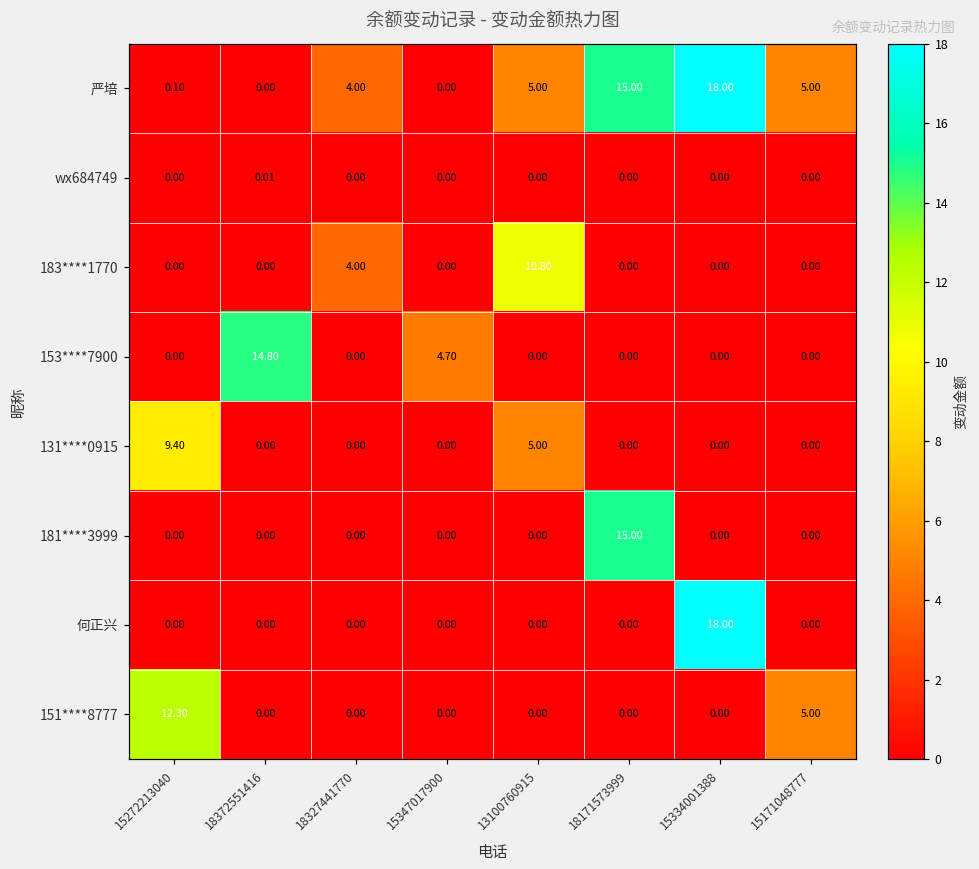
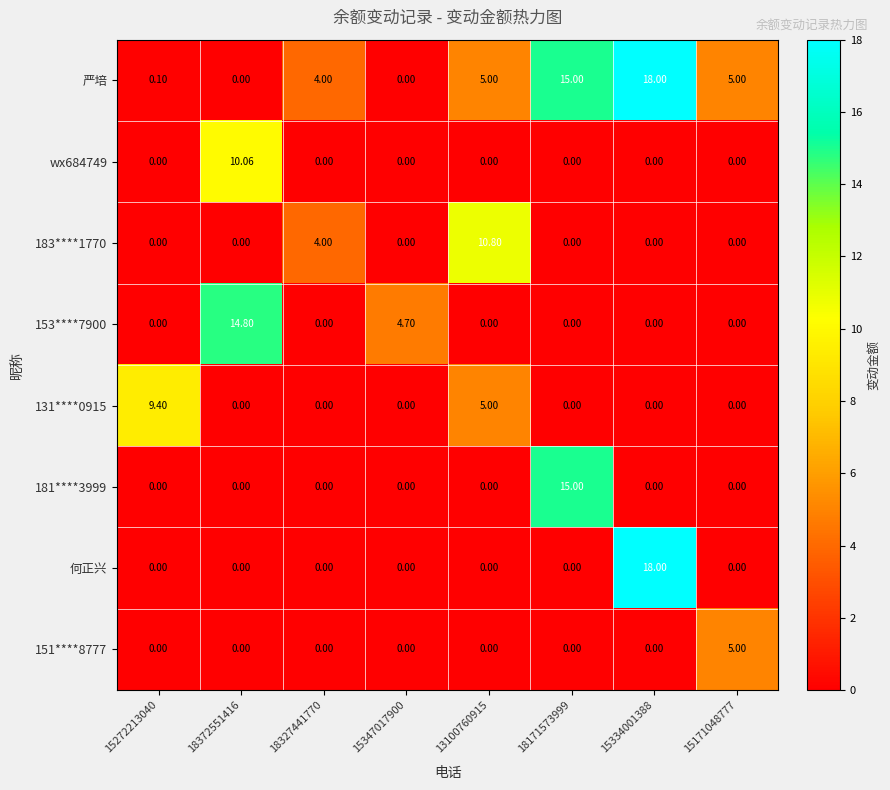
  {
    "严培": {
      "15272213040": 0.10,
      "18372551416": 0.00,
      "18327441770": 4.00,
      "15347017900": 0.00,
      "13100760915": 5.00,
      "18171573999": 15.00,
      "15334001388": 18.00,
      "15171048777": 5.00
    },
    "wx684749": {
      "15272213040": 0.00,
-     "18372551416": 0.01,
+     "18372551416": 10.06,
      "18327441770": 0.00,
      "15347017900": 0.00,
      "13100760915": 0.00,
      "18171573999": 0.00,
      "15334001388": 0.00,
      "15171048777": 0.00
    },
    "183****1770": {
      "15272213040": 0.00,
      "18372551416": 0.00,
      "18327441770": 4.00,
      "15347017900": 0.00,
      "13100760915": 10.80,
      "18171573999": 0.00,
      "15334001388": 0.00,
      "15171048777": 0.00
    },
    "153****7900": {
      "15272213040": 0.00,
      "18372551416": 14.80,
      "18327441770": 0.00,
      "15347017900": 4.70,
      "13100760915": 0.00,
      "18171573999": 0.00,
      "15334001388": 0.00,
      "15171048777": 0.00
    },
    "131****0915": {
      "15272213040": 9.40,
      "18372551416": 0.00,
      "18327441770": 0.00,
      "15347017900": 0.00,
      "13100760915": 5.00,
      "18171573999": 0.00,
      "15334001388": 0.00,
      "15171048777": 0.00
    },
    "181****3999": {
      "15272213040": 0.00,
      "18372551416": 0.00,
      "18327441770": 0.00,
      "15347017900": 0.00,
      "13100760915": 0.00,
      "18171573999": 15.00,
      "15334001388": 0.00,
      "15171048777": 0.00
    },
    "何正兴": {
      "15272213040": 0.00,
      "18372551416": 0.00,
      "18327441770": 0.00,
      "15347017900": 0.00,
      "13100760915": 0.00,
      "18171573999": 0.00,
      "15334001388": 18.00,
      "15171048777": 0.00
    },
    "151****8777": {
-     "15272213040": 12.30,
+     "15272213040": 0.00,
      "18372551416": 0.00,
      "18327441770": 0.00,
      "15347017900": 0.00,
      "13100760915": 0.00,
      "18171573999": 0.00,
      "15334001388": 0.00,
      "15171048777": 5.00
    }
  }
